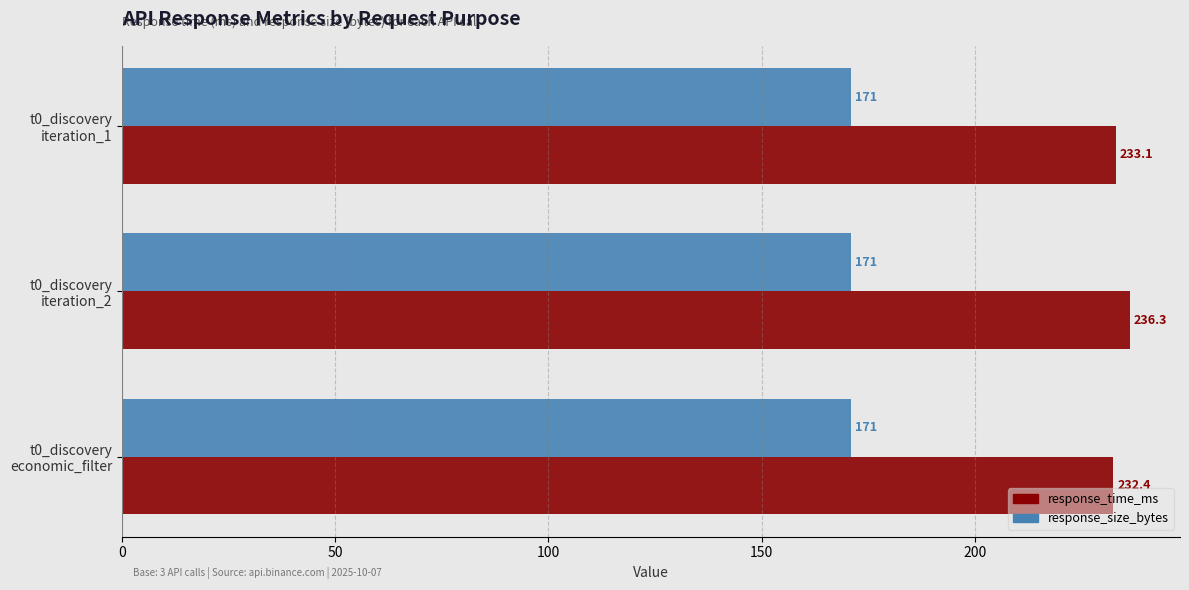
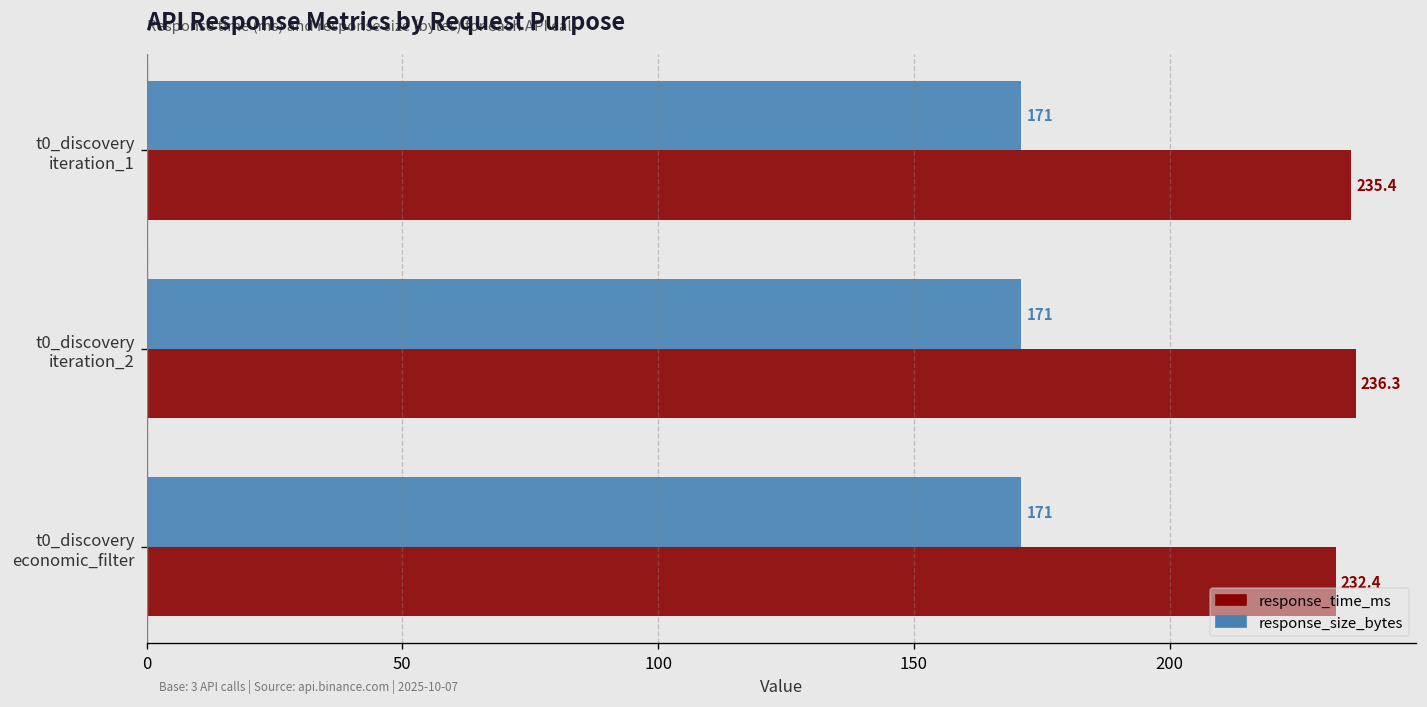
  {
    "response_time_ms": {
-     "t0_discovery iteration_1": 233.1,
+     "t0_discovery iteration_1": 235.4,
      "t0_discovery iteration_2": 236.3
    },
    "response_size_bytes": {
      "t0_discovery iteration_1": 171,
      "t0_discovery iteration_2": 171,
      "t0_discovery economic_filter": 171
    }
  }
